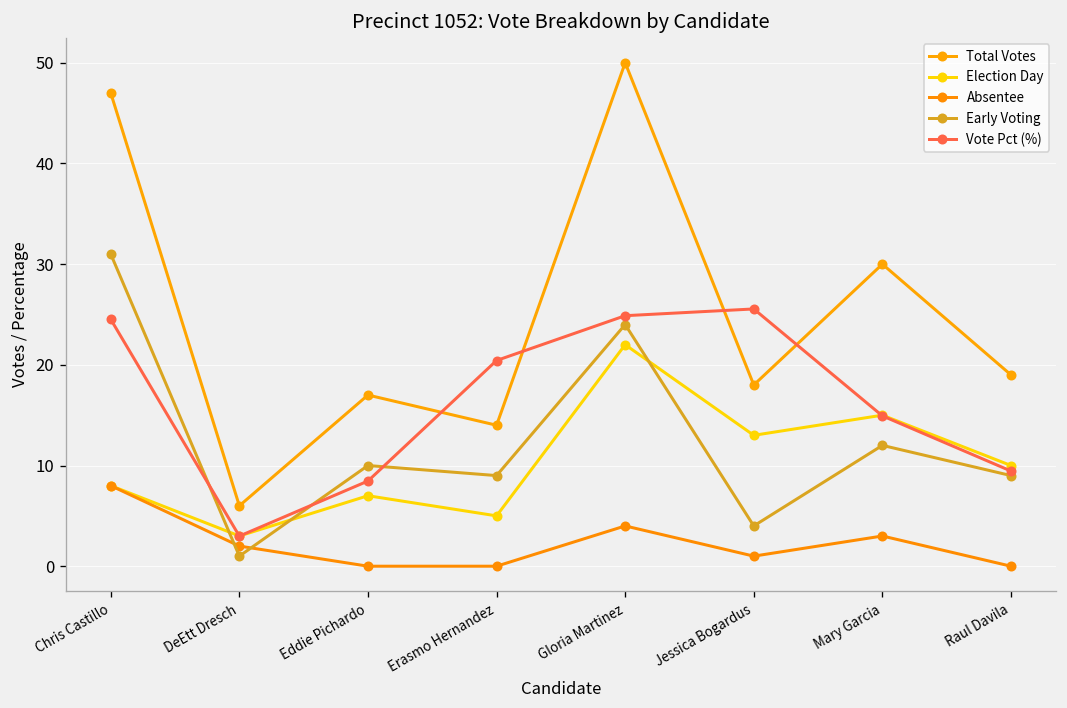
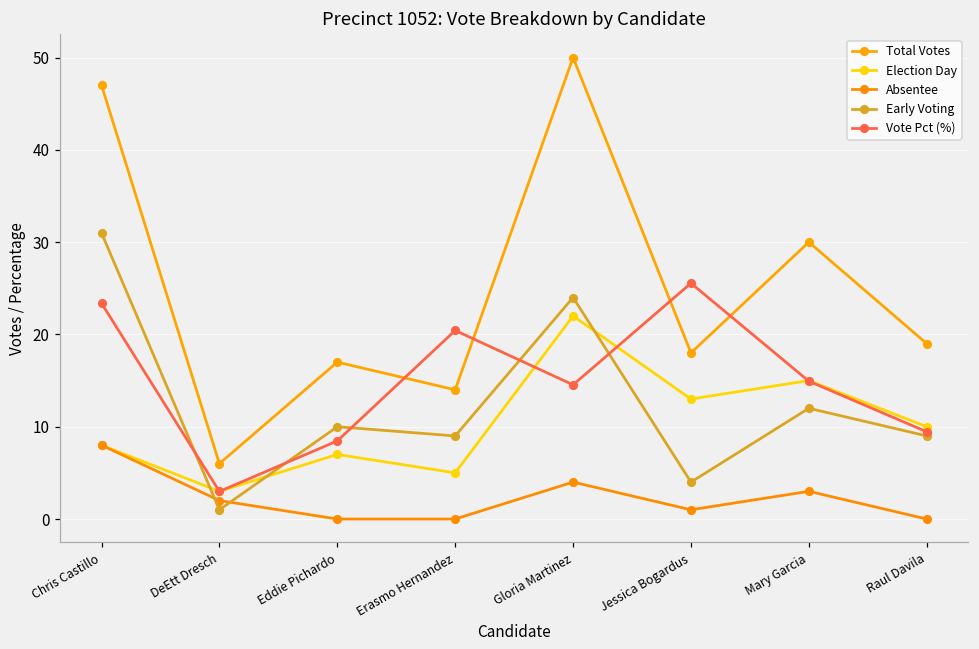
  {
    "Vote Pct (%)": {
-     "Chris Castillo": 25,
+     "Chris Castillo": 23,
      "Eddie Pichardo": 8,
      "Erasmo Hernandez": 20,
-     "Gloria Martinez": 25,
+     "Gloria Martinez": 15,
      "Jessica Bogardus": 26,
      "Raul Davila": 9
    }
  }
